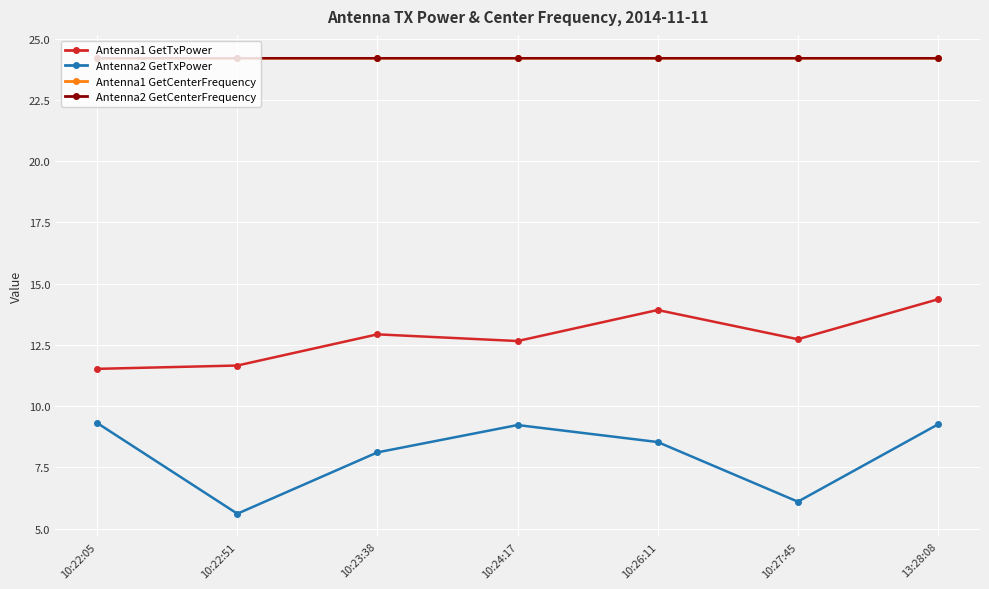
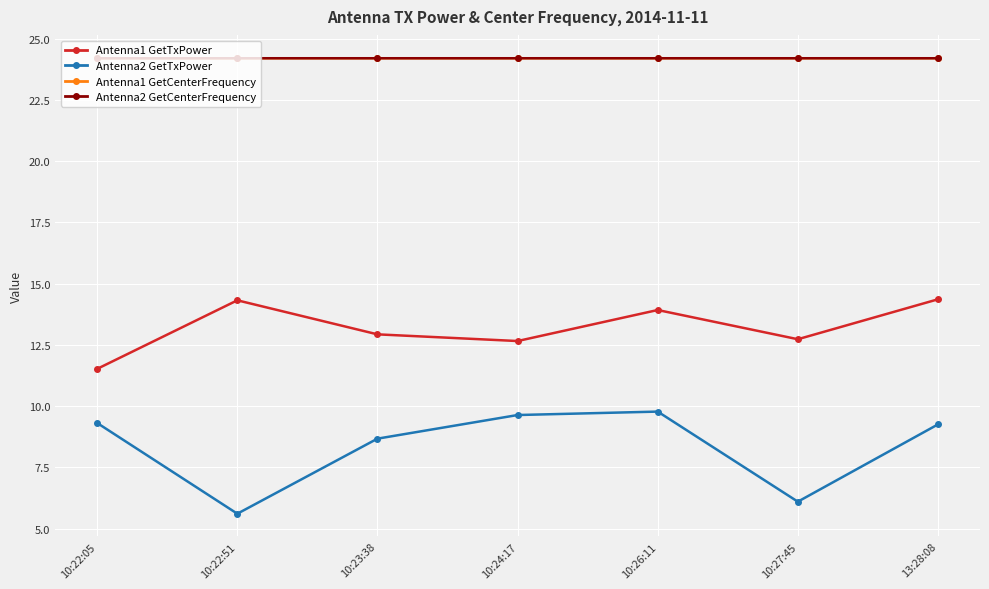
  {
    "Antenna1 GetTxPower": {
      "10:22:05": 11.5,
-     "10:22:51": 11.7,
+     "10:22:51": 14.3,
      "10:23:38": 12.9,
      "10:24:17": 12.7,
      "10:26:11": 13.9,
      "10:27:45": 12.7,
      "13:28:08": 14.4
    },
    "Antenna2 GetTxPower": {
      "10:22:05": 9.3,
      "10:22:51": 5.6,
-     "10:23:38": 8.1,
-     "10:24:17": 9.2,
-     "10:26:11": 8.5,
+     "10:23:38": 8.7,
+     "10:24:17": 9.6,
+     "10:26:11": 9.8,
      "10:27:45": 6.1,
      "13:28:08": 9.3
    },
    "Antenna2 GetCenterFrequency": {
      "10:23:38": 24.2,
      "10:24:17": 24.2,
      "10:26:11": 24.2,
      "10:27:45": 24.2,
      "13:28:08": 24.2
    }
  }
